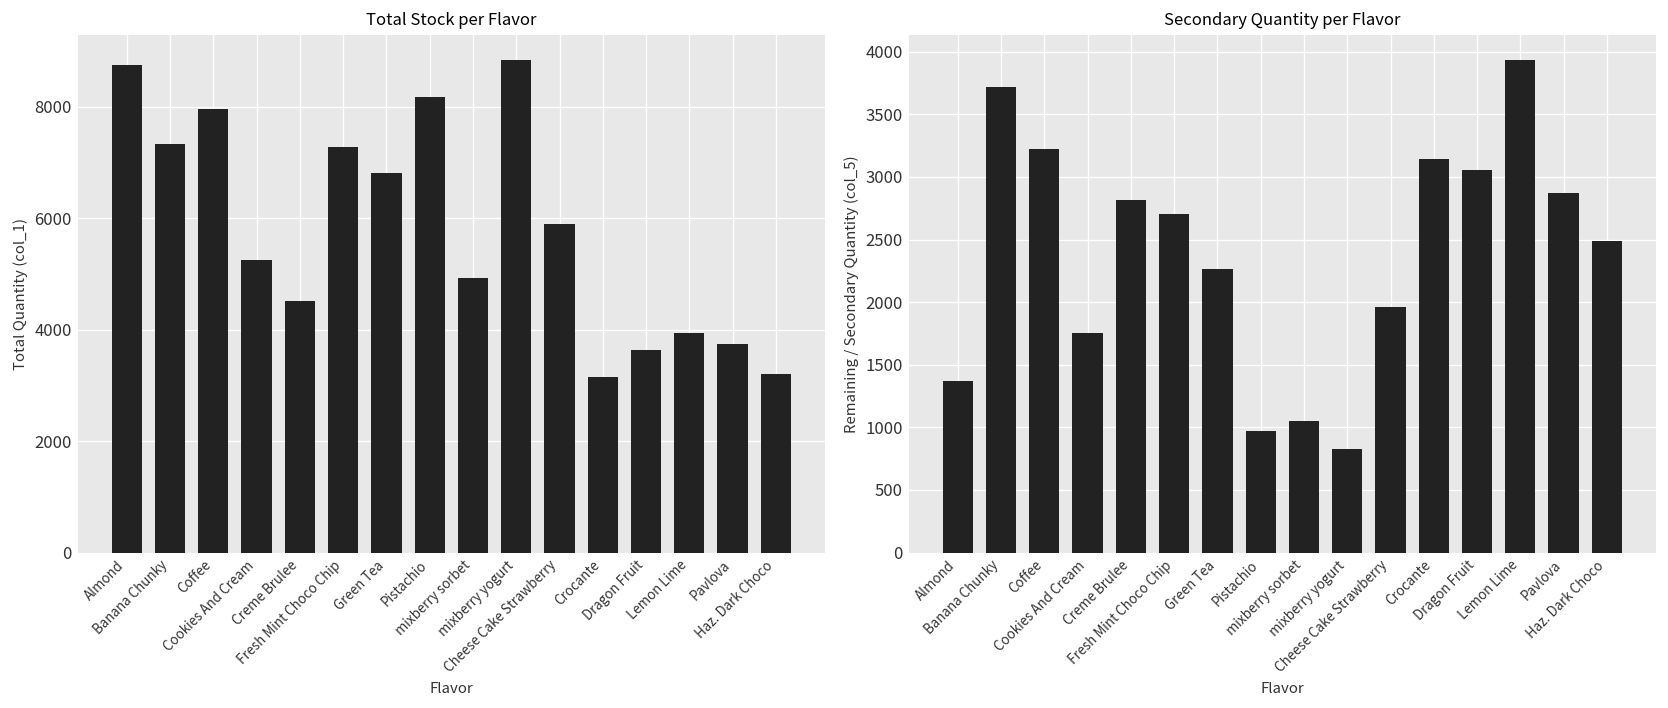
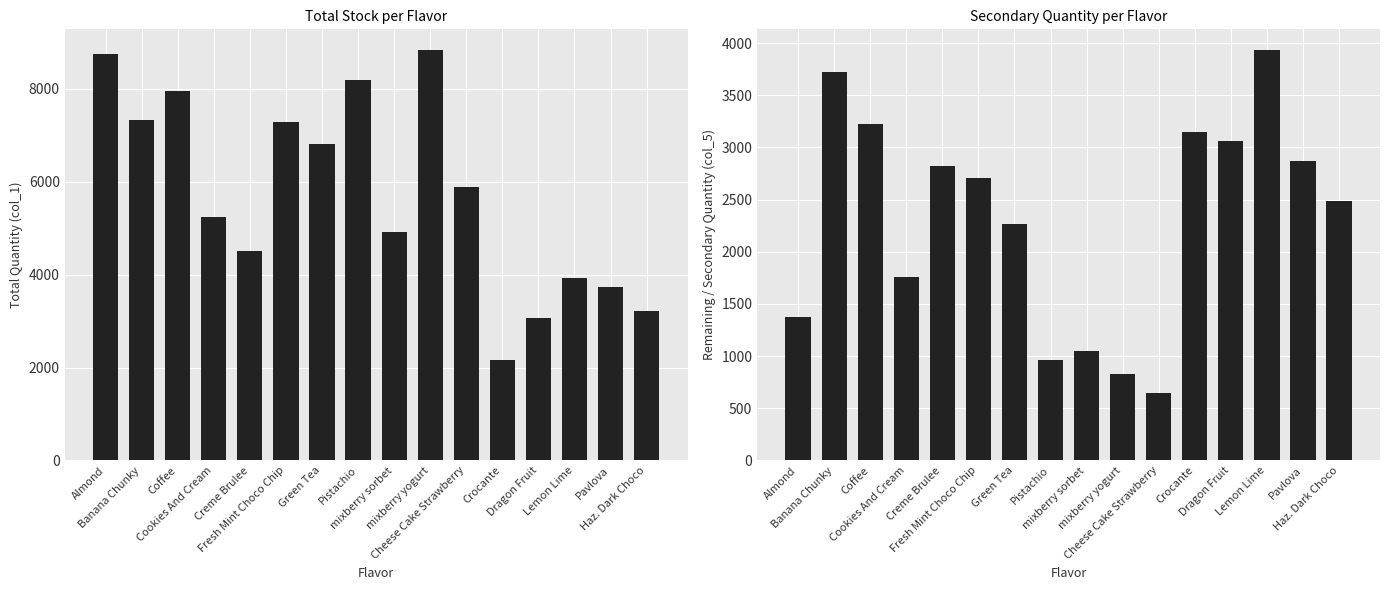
  {
    "Total Stock per Flavor": {
      "Almond": 8700,
      "Banana Chunky": 7300,
      "Coffee": 7900,
      "Cookies And Cream": 5200,
      "Creme Brulee": 4500,
      "Fresh Mint Choco Chip": 7300,
      "Green Tea": 6800,
      "Pistachio": 8200,
      "mixberry sorbet": 4900,
      "mixberry yogurt": 8800,
      "Cheese Cake Strawberry": 5900,
-     "Crocante": 3100,
-     "Dragon Fruit": 3600,
+     "Crocante": 2200,
+     "Dragon Fruit": 3100,
      "Lemon Lime": 3900,
      "Pavlova": 3700,
      "Haz. Dark Choco": 3200
    },
    "Secondary Quantity per Flavor": {
      "Almond": 1370,
      "Banana Chunky": 3720,
      "Coffee": 3230,
      "Cookies And Cream": 1760,
      "Creme Brulee": 2820,
      "Fresh Mint Choco Chip": 2710,
      "Green Tea": 2260,
      "Pistachio": 970,
      "mixberry sorbet": 1050,
      "mixberry yogurt": 830,
-     "Cheese Cake Strawberry": 1960,
+     "Cheese Cake Strawberry": 640,
      "Crocante": 3150,
      "Dragon Fruit": 3060,
      "Lemon Lime": 3940,
      "Pavlova": 2870,
      "Haz. Dark Choco": 2490
    }
  }
